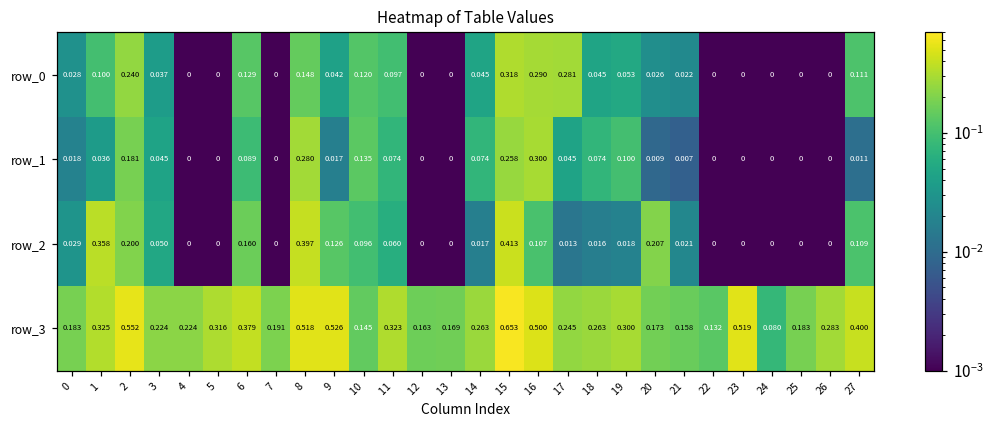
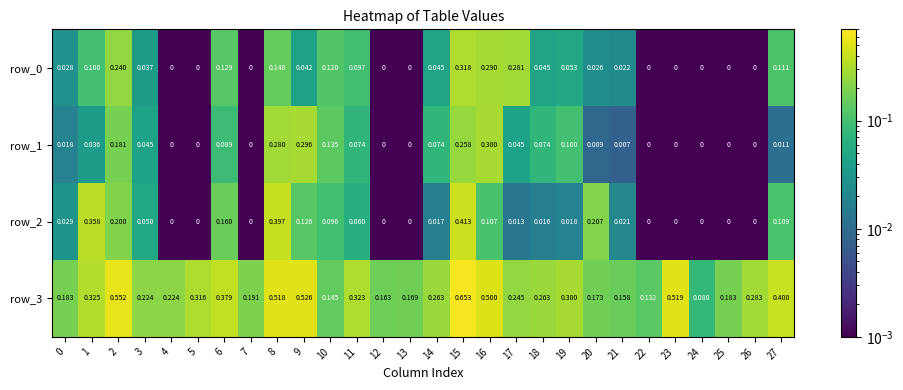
  {
    "row_0": {
      "0": 0.028,
      "1": 0.100,
      "2": 0.240,
      "3": 0.037,
      "4": 0,
      "5": 0,
      "6": 0.129,
      "7": 0,
      "8": 0.148,
      "9": 0.042,
      "10": 0.120,
      "11": 0.097,
      "12": 0,
      "13": 0,
      "14": 0.045,
      "15": 0.318,
      "16": 0.290,
      "17": 0.281,
      "18": 0.045,
      "19": 0.053,
      "20": 0.026,
      "21": 0.022,
      "22": 0,
      "23": 0,
      "24": 0,
      "25": 0,
      "26": 0,
      "27": 0.111
    },
    "row_1": {
      "0": 0.018,
      "1": 0.036,
      "2": 0.181,
      "3": 0.045,
      "4": 0,
      "5": 0,
      "6": 0.089,
      "7": 0,
      "8": 0.280,
-     "9": 0.017,
+     "9": 0.296,
      "10": 0.135,
      "11": 0.074,
      "12": 0,
      "13": 0,
      "14": 0.074,
      "15": 0.258,
      "16": 0.300,
      "17": 0.045,
      "18": 0.074,
      "19": 0.100,
      "20": 0.009,
      "21": 0.007,
      "22": 0,
      "23": 0,
      "24": 0,
      "25": 0,
      "26": 0,
      "27": 0.011
    },
    "row_2": {
      "0": 0.029,
      "1": 0.358,
      "2": 0.200,
      "3": 0.050,
      "4": 0,
      "5": 0,
      "6": 0.160,
      "7": 0,
      "8": 0.397,
      "9": 0.126,
      "10": 0.096,
      "11": 0.060,
      "12": 0,
      "13": 0,
      "14": 0.017,
      "15": 0.413,
      "16": 0.107,
      "17": 0.013,
      "18": 0.016,
      "19": 0.018,
      "20": 0.207,
      "21": 0.021,
      "22": 0,
      "23": 0,
      "24": 0,
      "25": 0,
      "26": 0,
      "27": 0.109
    },
    "row_3": {
      "0": 0.183,
      "1": 0.325,
      "2": 0.552,
      "3": 0.224,
      "4": 0.224,
      "5": 0.316,
      "6": 0.379,
      "7": 0.191,
      "8": 0.518,
      "9": 0.526,
      "10": 0.145,
      "11": 0.323,
      "12": 0.163,
      "13": 0.169,
      "14": 0.263,
      "15": 0.653,
      "16": 0.500,
      "17": 0.245,
      "18": 0.263,
      "19": 0.300,
      "20": 0.173,
      "21": 0.158,
      "22": 0.132,
      "23": 0.519,
      "24": 0.080,
      "25": 0.183,
      "26": 0.283,
      "27": 0.400
    }
  }
